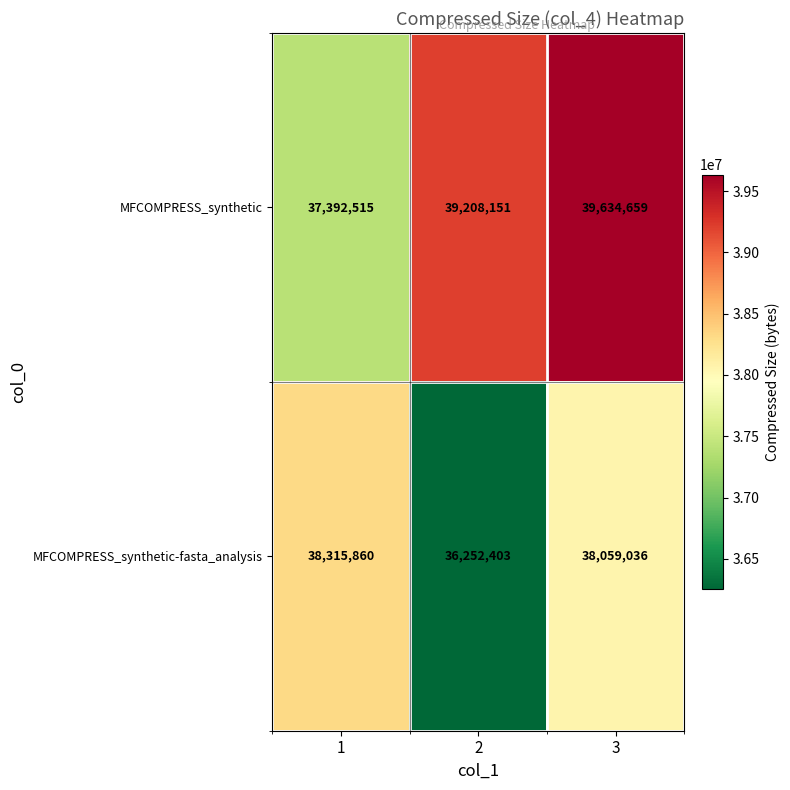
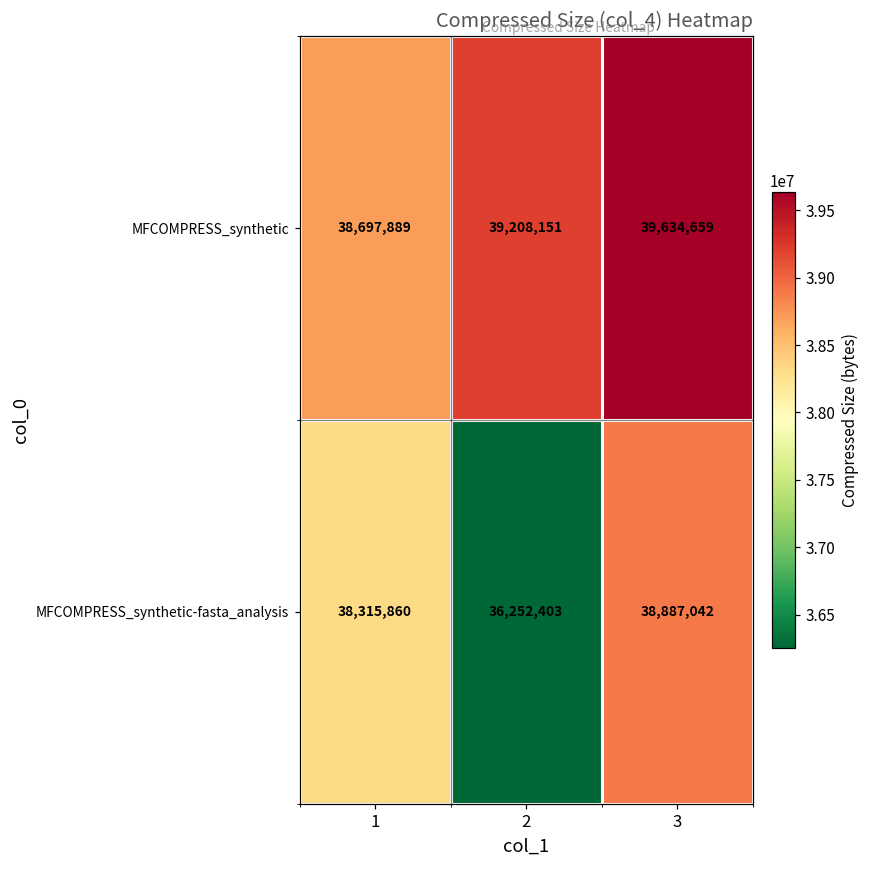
  {
    "MFCOMPRESS_synthetic": {
-     "1": "37,392,515",
+     "1": "38,697,889",
      "2": "39,208,151",
      "3": "39,634,659"
    },
    "MFCOMPRESS_synthetic-fasta_analysis": {
      "1": "38,315,860",
      "2": "36,252,403",
-     "3": "38,059,036"
+     "3": "38,887,042"
    }
  }
